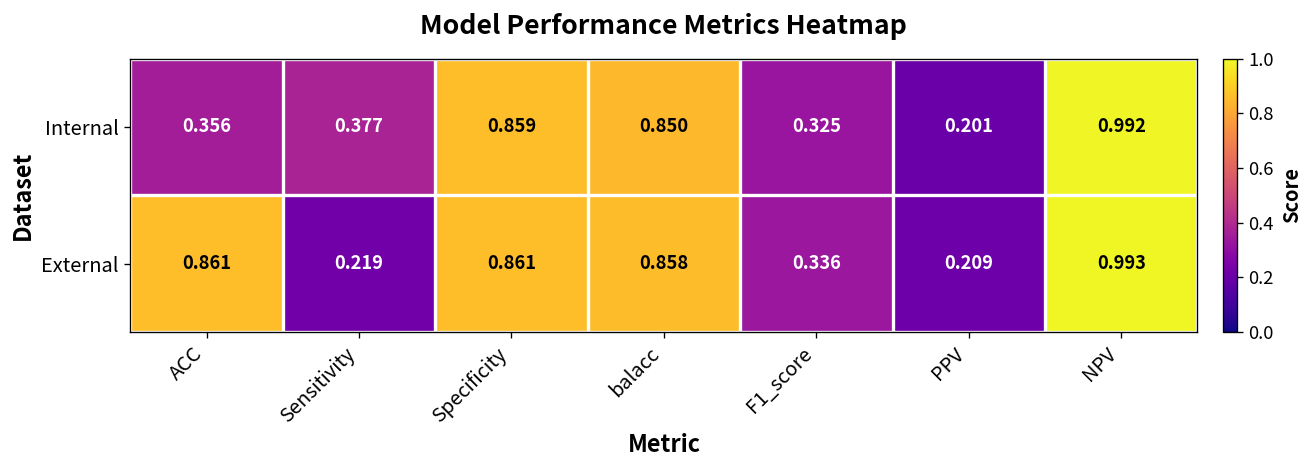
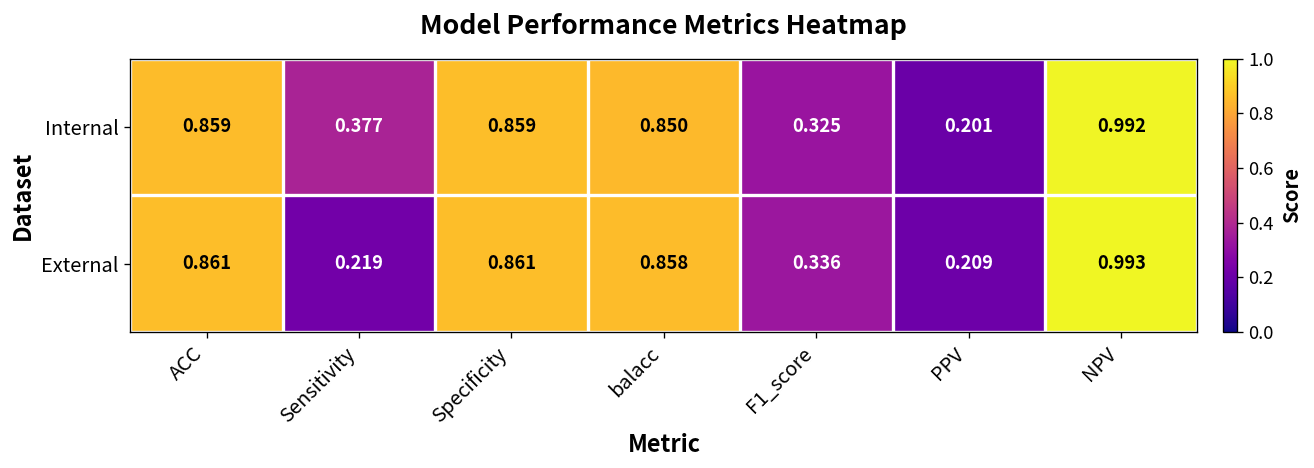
  {
    "Internal": {
-     "ACC": 0.356,
+     "ACC": 0.859,
      "Sensitivity": 0.377,
      "Specificity": 0.859,
      "balacc": 0.850,
      "F1_score": 0.325,
      "PPV": 0.201,
      "NPV": 0.992
    },
    "External": {
      "ACC": 0.861,
      "Sensitivity": 0.219,
      "Specificity": 0.861,
      "balacc": 0.858,
      "F1_score": 0.336,
      "PPV": 0.209,
      "NPV": 0.993
    }
  }
